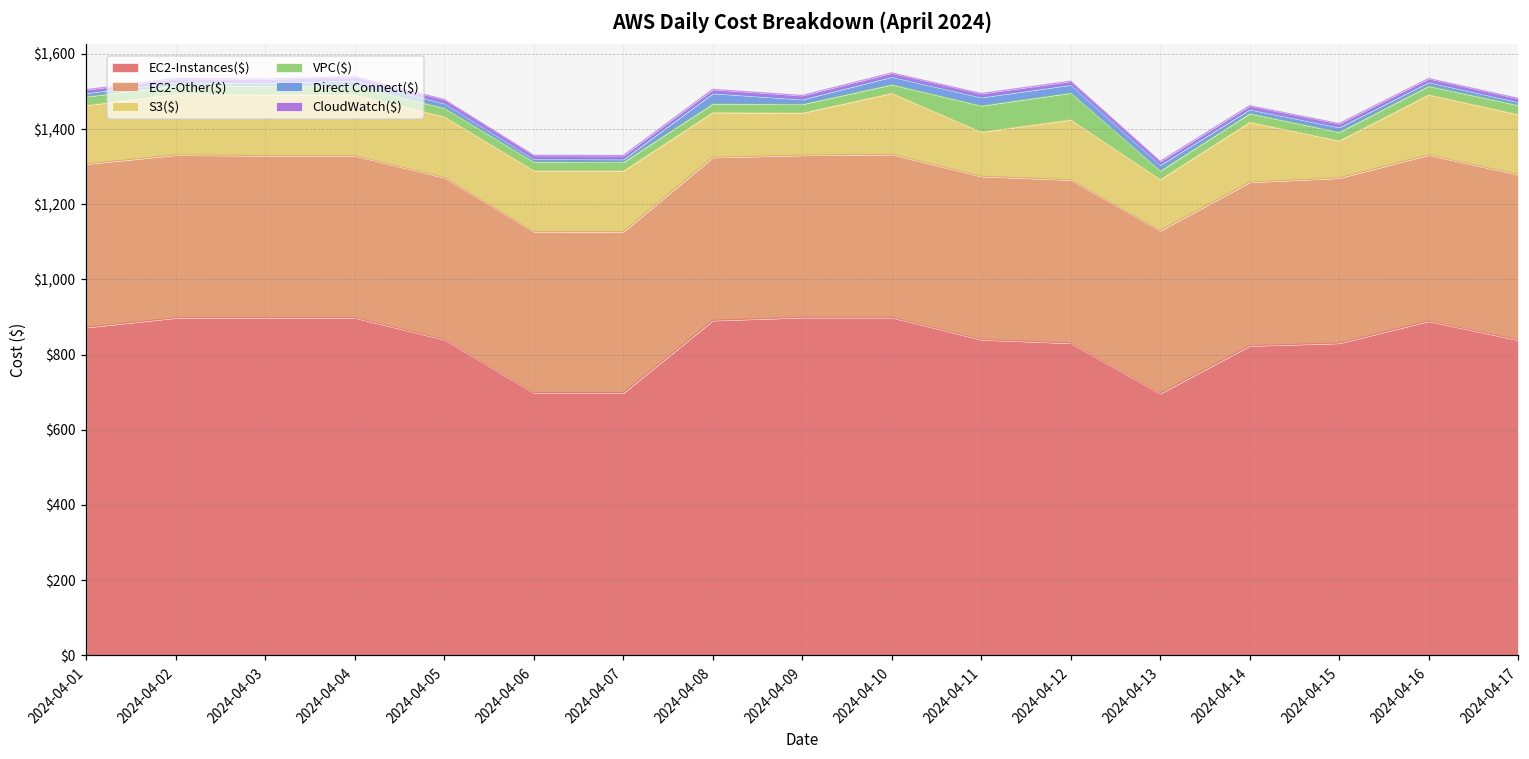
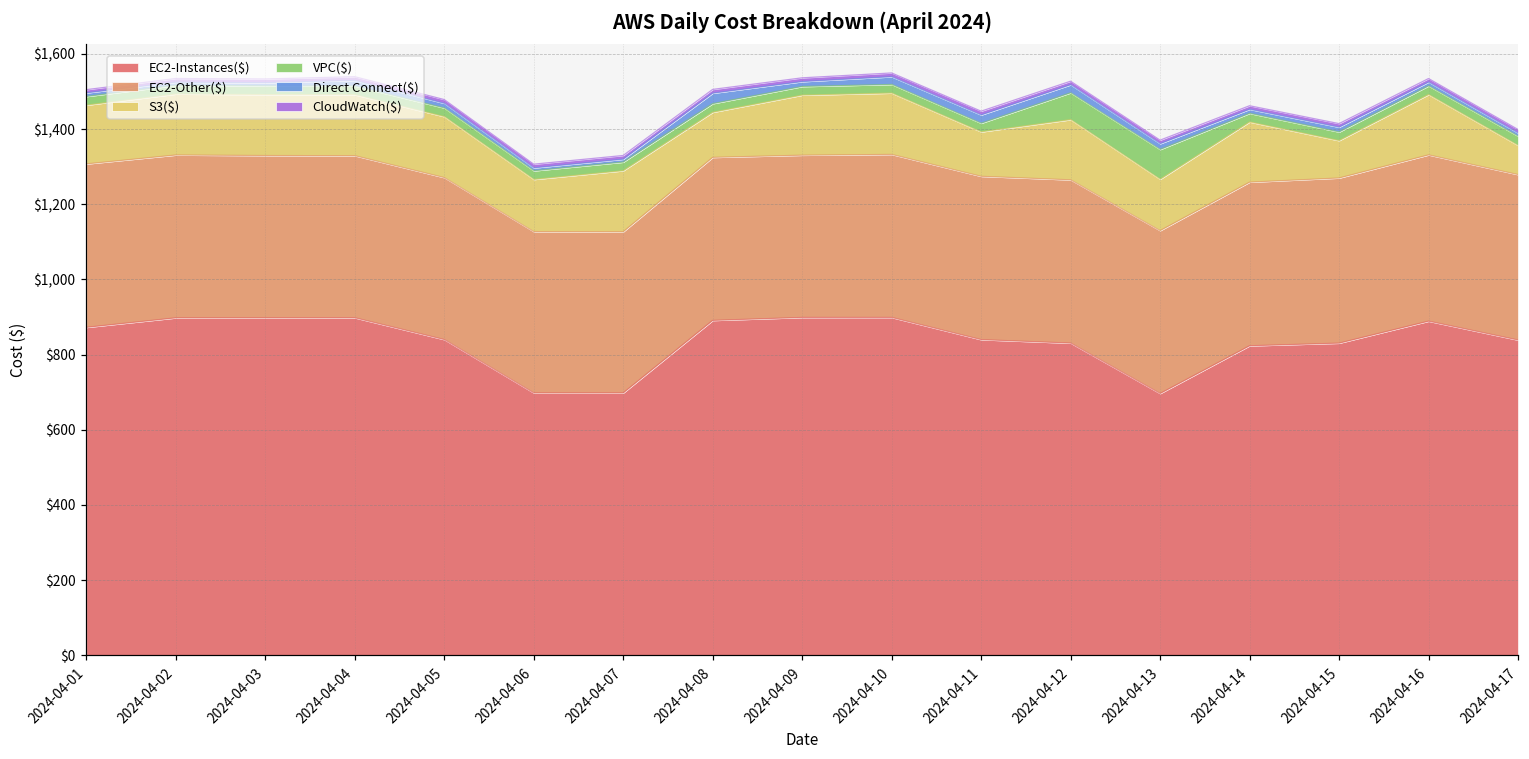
  {
    "S3($)": {
      "2024-04-01": "$160",
      "2024-04-05": "$160",
-     "2024-04-06": "$160",
+     "2024-04-06": "$140",
      "2024-04-07": "$160",
      "2024-04-08": "$120",
-     "2024-04-09": "$110",
+     "2024-04-09": "$160",
      "2024-04-10": "$160",
      "2024-04-11": "$120",
      "2024-04-12": "$160",
      "2024-04-13": "$140",
      "2024-04-14": "$160",
      "2024-04-15": "$100",
      "2024-04-16": "$160",
-     "2024-04-17": "$160"
+     "2024-04-17": "$80"
    },
    "VPC($)": {
      "2024-04-01": "$20",
      "2024-04-05": "$20",
      "2024-04-06": "$20",
      "2024-04-07": "$20",
      "2024-04-08": "$20",
      "2024-04-09": "$20",
      "2024-04-10": "$20",
-     "2024-04-11": "$70",
+     "2024-04-11": "$20",
      "2024-04-12": "$70",
-     "2024-04-13": "$20",
+     "2024-04-13": "$80",
      "2024-04-14": "$20",
      "2024-04-15": "$20",
      "2024-04-16": "$20",
      "2024-04-17": "$20"
    },
    "Direct Connect($)": {
      "2024-04-01": "$10",
      "2024-04-05": "$10",
      "2024-04-06": "$10",
      "2024-04-07": "$10",
      "2024-04-08": "$30",
      "2024-04-09": "$10",
      "2024-04-10": "$20",
      "2024-04-11": "$20",
      "2024-04-12": "$20",
      "2024-04-13": "$20",
      "2024-04-14": "$10",
      "2024-04-15": "$10",
      "2024-04-16": "$10",
      "2024-04-17": "$10"
    },
    "CloudWatch($)": {
      "2024-04-01": "$10",
      "2024-04-05": "$10",
      "2024-04-06": "$10",
      "2024-04-07": "$10",
      "2024-04-08": "$10",
      "2024-04-09": "$10",
      "2024-04-10": "$10",
      "2024-04-11": "$10",
      "2024-04-12": "$10",
      "2024-04-13": "$10",
      "2024-04-14": "$10",
      "2024-04-15": "$10",
      "2024-04-16": "$10",
      "2024-04-17": "$10"
    }
  }
